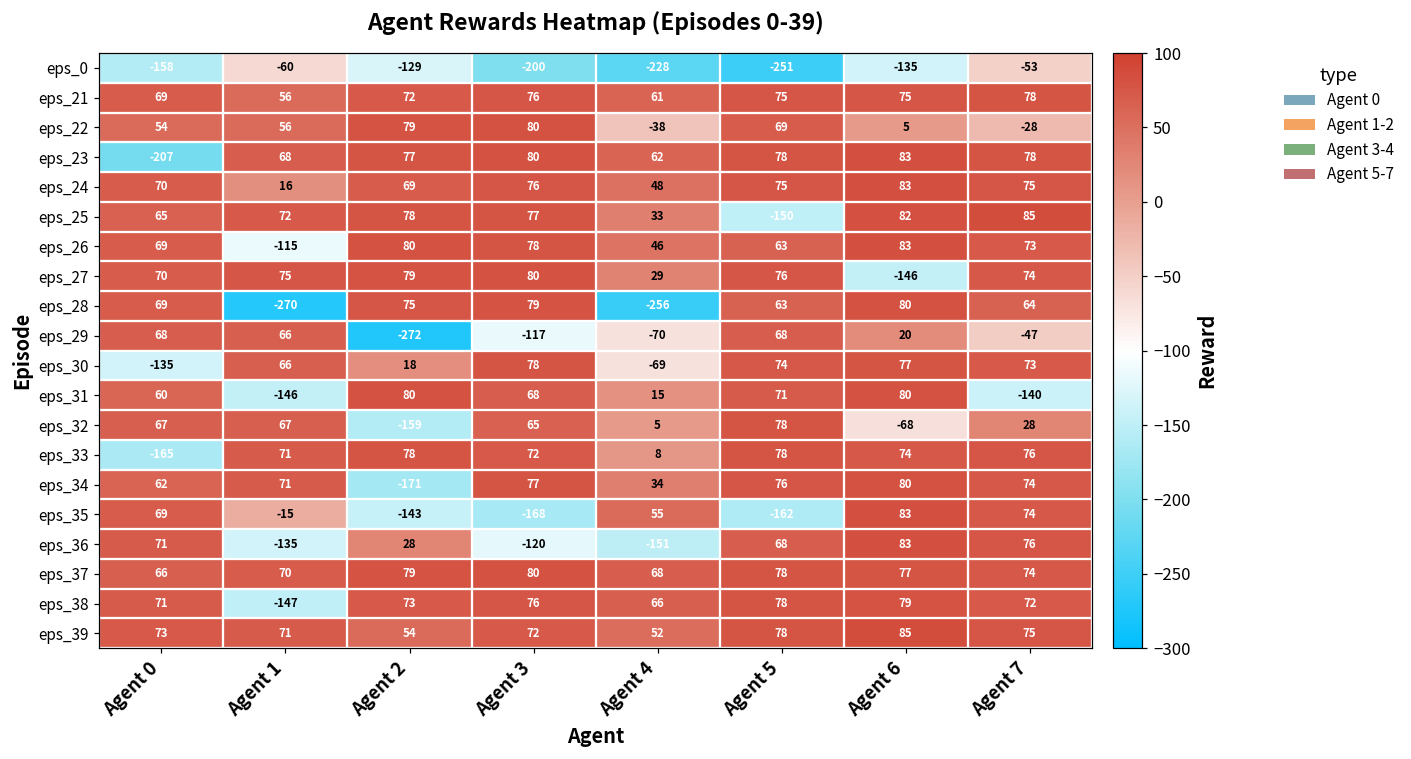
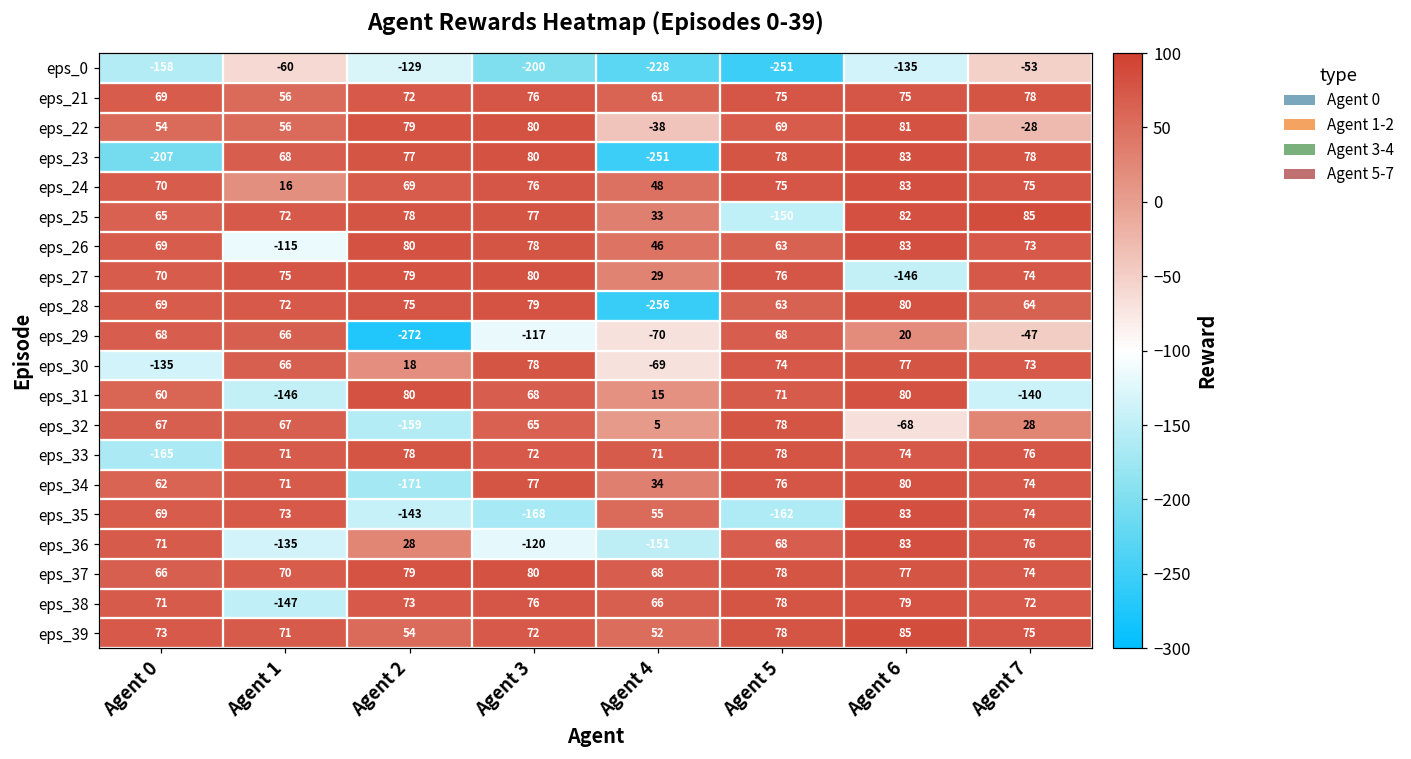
  {
    "eps_0": {
      "Agent 0": -158,
      "Agent 1": -60,
      "Agent 2": -129,
      "Agent 3": -200,
      "Agent 4": -228,
      "Agent 5": -251,
      "Agent 6": -135,
      "Agent 7": -53
    },
    "eps_21": {
      "Agent 0": 69,
      "Agent 1": 56,
      "Agent 2": 72,
      "Agent 3": 76,
      "Agent 4": 61,
      "Agent 5": 75,
      "Agent 6": 75,
      "Agent 7": 78
    },
    "eps_22": {
      "Agent 0": 54,
      "Agent 1": 56,
      "Agent 2": 79,
      "Agent 3": 80,
      "Agent 4": -38,
      "Agent 5": 69,
-     "Agent 6": 5,
+     "Agent 6": 81,
      "Agent 7": -28
    },
    "eps_23": {
      "Agent 0": -207,
      "Agent 1": 68,
      "Agent 2": 77,
      "Agent 3": 80,
-     "Agent 4": 62,
+     "Agent 4": -251,
      "Agent 5": 78,
      "Agent 6": 83,
      "Agent 7": 78
    },
    "eps_24": {
      "Agent 0": 70,
      "Agent 1": 16,
      "Agent 2": 69,
      "Agent 3": 76,
      "Agent 4": 48,
      "Agent 5": 75,
      "Agent 6": 83,
      "Agent 7": 75
    },
    "eps_25": {
      "Agent 0": 65,
      "Agent 1": 72,
      "Agent 2": 78,
      "Agent 3": 77,
      "Agent 4": 33,
      "Agent 5": -150,
      "Agent 6": 82,
      "Agent 7": 85
    },
    "eps_26": {
      "Agent 0": 69,
      "Agent 1": -115,
      "Agent 2": 80,
      "Agent 3": 78,
      "Agent 4": 46,
      "Agent 5": 63,
      "Agent 6": 83,
      "Agent 7": 73
    },
    "eps_27": {
      "Agent 0": 70,
      "Agent 1": 75,
      "Agent 2": 79,
      "Agent 3": 80,
      "Agent 4": 29,
      "Agent 5": 76,
      "Agent 6": -146,
      "Agent 7": 74
    },
    "eps_28": {
      "Agent 0": 69,
-     "Agent 1": -270,
+     "Agent 1": 72,
      "Agent 2": 75,
      "Agent 3": 79,
      "Agent 4": -256,
      "Agent 5": 63,
      "Agent 6": 80,
      "Agent 7": 64
    },
    "eps_29": {
      "Agent 0": 68,
      "Agent 1": 66,
      "Agent 2": -272,
      "Agent 3": -117,
      "Agent 4": -70,
      "Agent 5": 68,
      "Agent 6": 20,
      "Agent 7": -47
    },
    "eps_30": {
      "Agent 0": -135,
      "Agent 1": 66,
      "Agent 2": 18,
      "Agent 3": 78,
      "Agent 4": -69,
      "Agent 5": 74,
      "Agent 6": 77,
      "Agent 7": 73
    },
    "eps_31": {
      "Agent 0": 60,
      "Agent 1": -146,
      "Agent 2": 80,
      "Agent 3": 68,
      "Agent 4": 15,
      "Agent 5": 71,
      "Agent 6": 80,
      "Agent 7": -140
    },
    "eps_32": {
      "Agent 0": 67,
      "Agent 1": 67,
      "Agent 2": -159,
      "Agent 3": 65,
      "Agent 4": 5,
      "Agent 5": 78,
      "Agent 6": -68,
      "Agent 7": 28
    },
    "eps_33": {
      "Agent 0": -165,
      "Agent 1": 71,
      "Agent 2": 78,
      "Agent 3": 72,
-     "Agent 4": 8,
+     "Agent 4": 71,
      "Agent 5": 78,
      "Agent 6": 74,
      "Agent 7": 76
    },
    "eps_34": {
      "Agent 0": 62,
      "Agent 1": 71,
      "Agent 2": -171,
      "Agent 3": 77,
      "Agent 4": 34,
      "Agent 5": 76,
      "Agent 6": 80,
      "Agent 7": 74
    },
    "eps_35": {
      "Agent 0": 69,
-     "Agent 1": -15,
+     "Agent 1": 73,
      "Agent 2": -143,
      "Agent 3": -168,
      "Agent 4": 55,
      "Agent 5": -162,
      "Agent 6": 83,
      "Agent 7": 74
    },
    "eps_36": {
      "Agent 0": 71,
      "Agent 1": -135,
      "Agent 2": 28,
      "Agent 3": -120,
      "Agent 4": -151,
      "Agent 5": 68,
      "Agent 6": 83,
      "Agent 7": 76
    },
    "eps_37": {
      "Agent 0": 66,
      "Agent 1": 70,
      "Agent 2": 79,
      "Agent 3": 80,
      "Agent 4": 68,
      "Agent 5": 78,
      "Agent 6": 77,
      "Agent 7": 74
    },
    "eps_38": {
      "Agent 0": 71,
      "Agent 1": -147,
      "Agent 2": 73,
      "Agent 3": 76,
      "Agent 4": 66,
      "Agent 5": 78,
      "Agent 6": 79,
      "Agent 7": 72
    },
    "eps_39": {
      "Agent 0": 73,
      "Agent 1": 71,
      "Agent 2": 54,
      "Agent 3": 72,
      "Agent 4": 52,
      "Agent 5": 78,
      "Agent 6": 85,
      "Agent 7": 75
    }
  }
